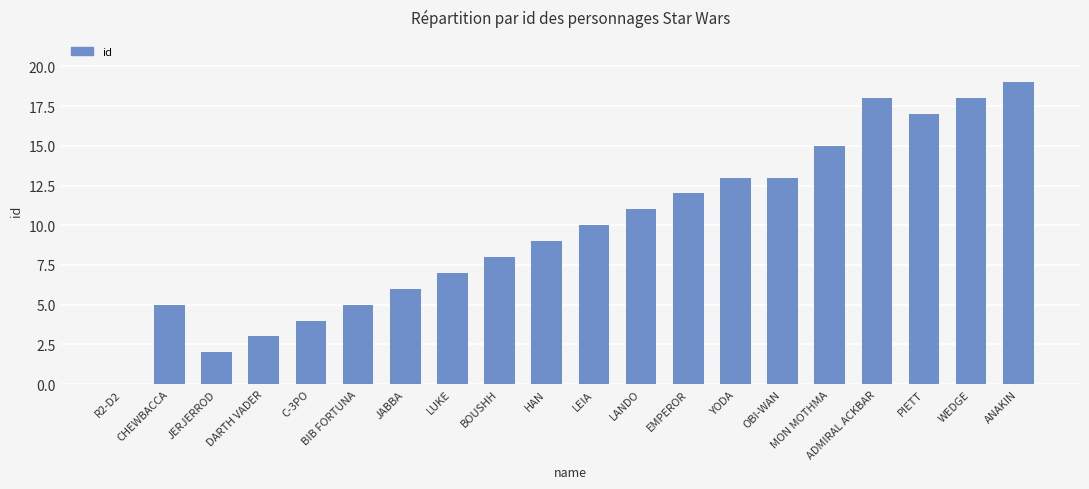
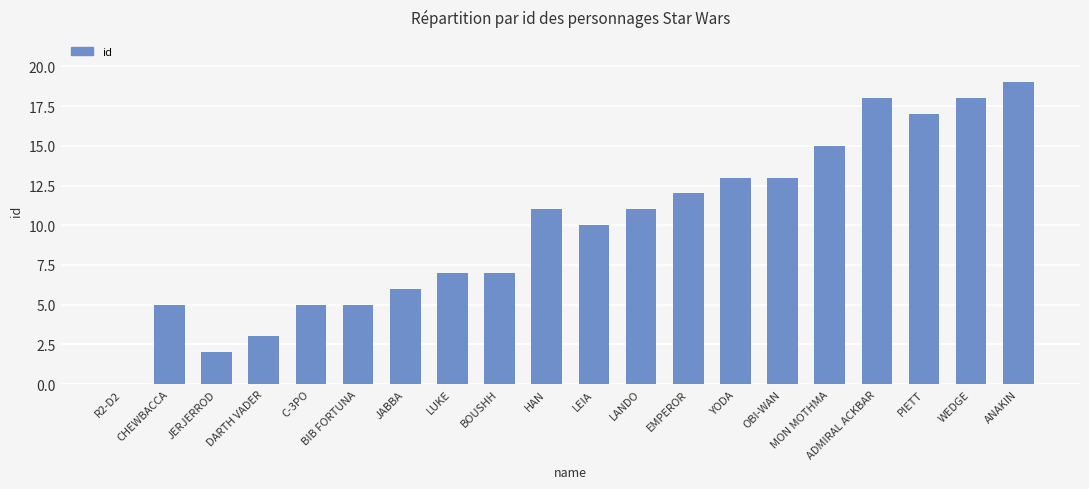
  {
    "R2-D2": 0,
    "CHEWBACCA": 5,
    "JERJERROD": 2,
    "DARTH VADER": 3,
-   "C-3PO": 4,
+   "C-3PO": 5,
    "BIB FORTUNA": 5,
    "JABBA": 6,
    "LUKE": 7,
-   "BOUSHH": 8,
-   "HAN": 9,
+   "BOUSHH": 7,
+   "HAN": 11,
    "LEIA": 10,
    "LANDO": 11,
    "EMPEROR": 12,
    "YODA": 13,
    "OBI-WAN": 13,
    "MON MOTHMA": 15,
    "ADMIRAL ACKBAR": 18,
    "PIETT": 17,
    "WEDGE": 18,
    "ANAKIN": 19
  }
